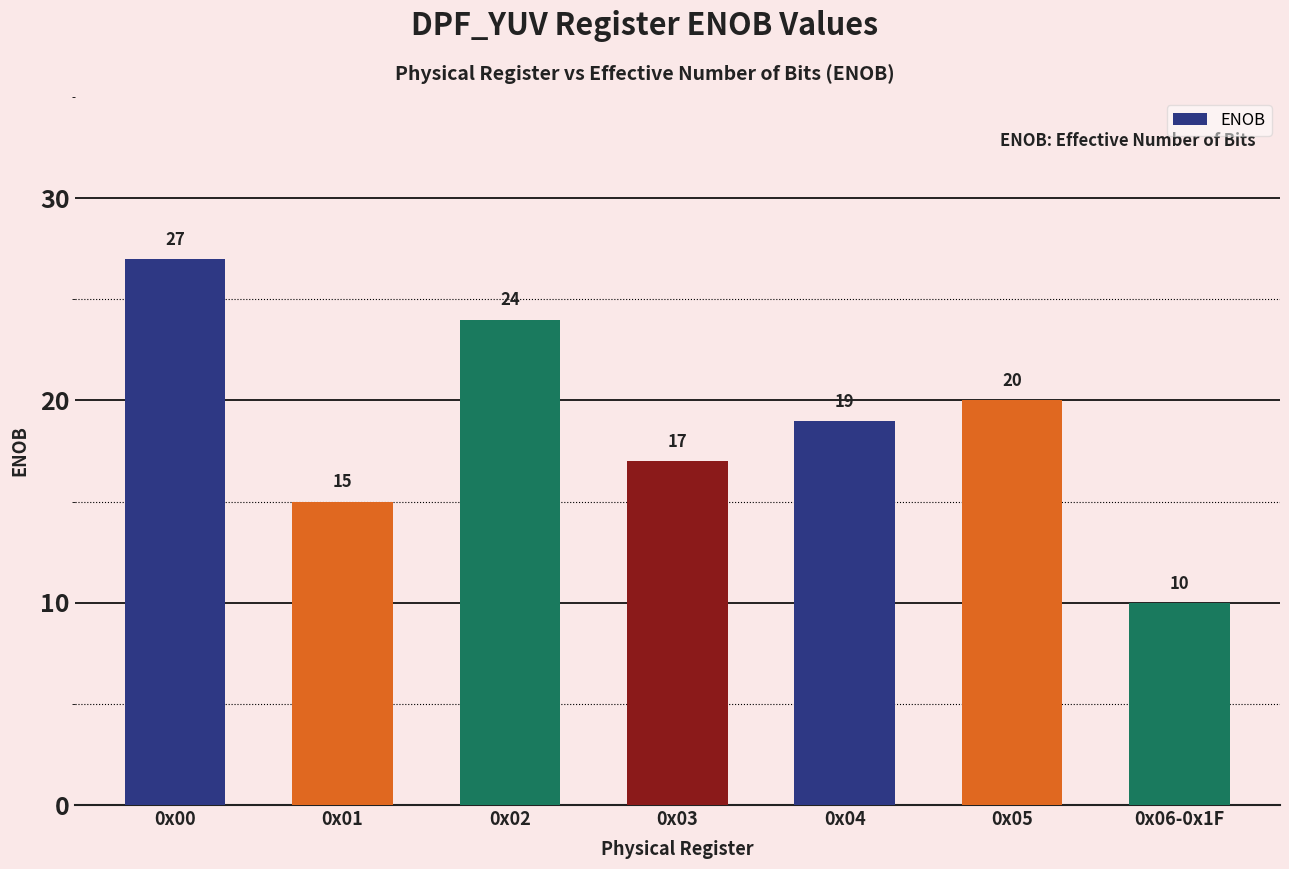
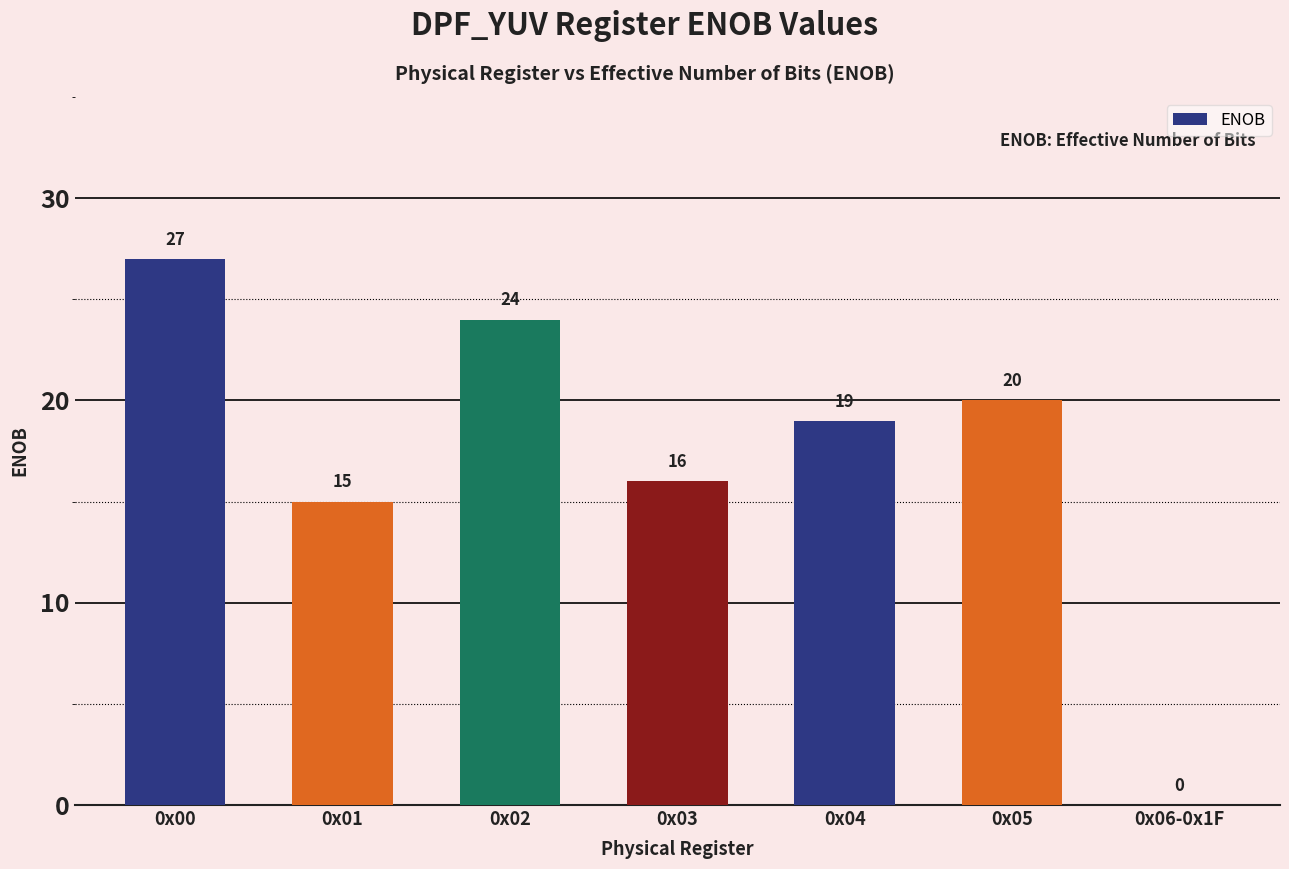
  {
    "0x00": 27,
    "0x01": 15,
    "0x02": 24,
-   "0x03": 17,
+   "0x03": 16,
    "0x04": 19,
    "0x05": 20,
-   "0x06-0x1F": 10
+   "0x06-0x1F": 0
  }
